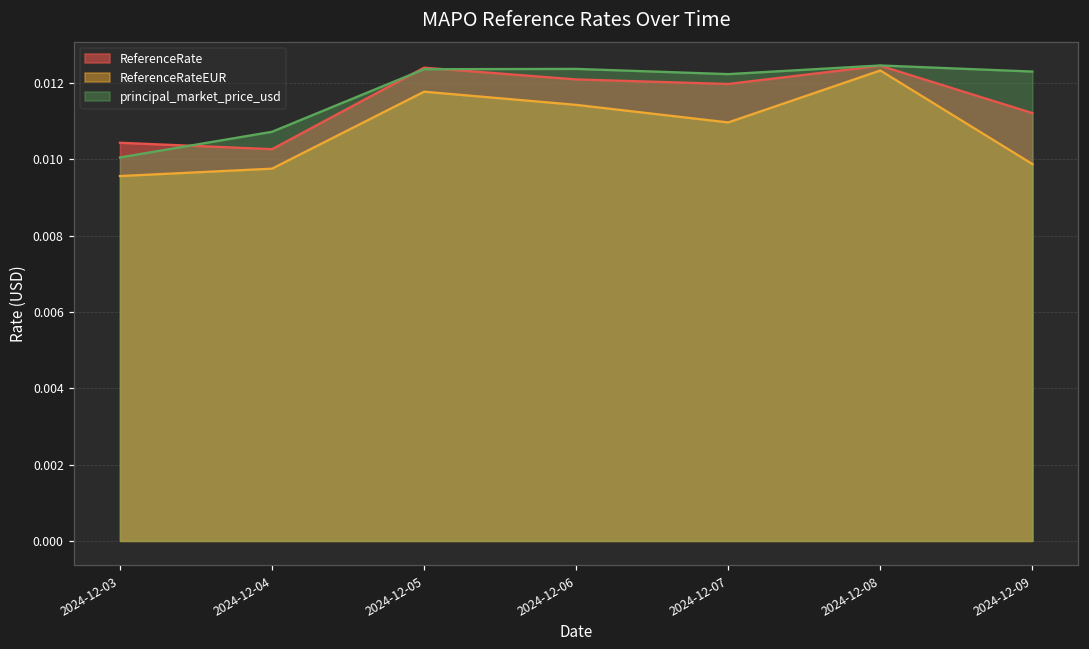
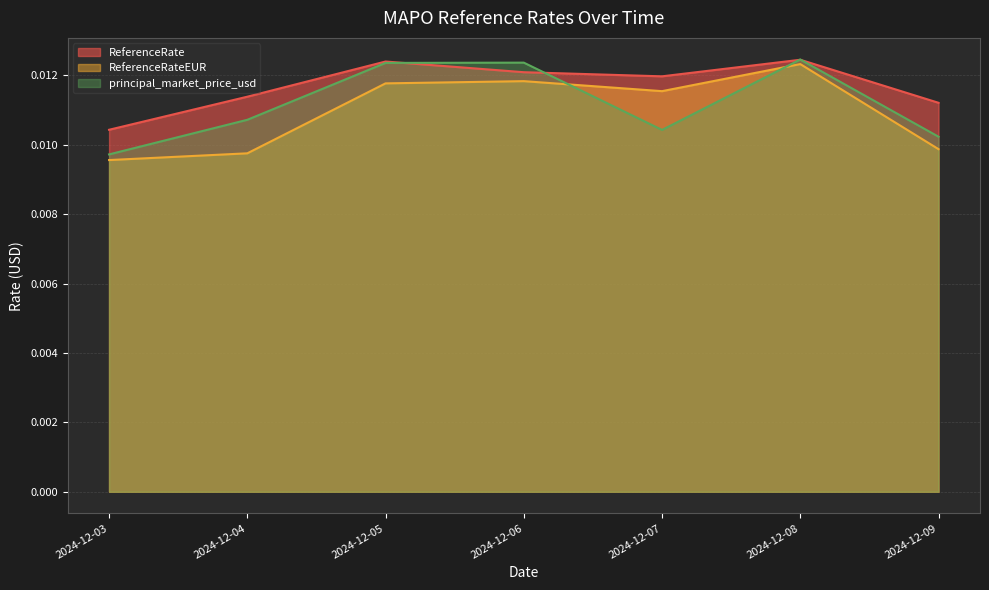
  {
    "ReferenceRate": {
      "2024-12-03": 0.0104,
-     "2024-12-04": 0.0103,
+     "2024-12-04": 0.0114,
      "2024-12-06": 0.0121,
      "2024-12-07": 0.0120,
      "2024-12-09": 0.0112
    },
    "ReferenceRateEUR": {
      "2024-12-03": 0.0096,
      "2024-12-04": 0.0098,
      "2024-12-05": 0.0118,
-     "2024-12-06": 0.0114,
-     "2024-12-07": 0.0110,
+     "2024-12-06": 0.0118,
+     "2024-12-07": 0.0115,
      "2024-12-08": 0.0123,
      "2024-12-09": 0.0099
    },
    "principal_market_price_usd": {
-     "2024-12-03": 0.0100,
+     "2024-12-03": 0.0097,
      "2024-12-04": 0.0107,
      "2024-12-06": 0.0124,
-     "2024-12-07": 0.0122,
-     "2024-12-09": 0.0123
+     "2024-12-07": 0.0104,
+     "2024-12-09": 0.0102
    }
  }
